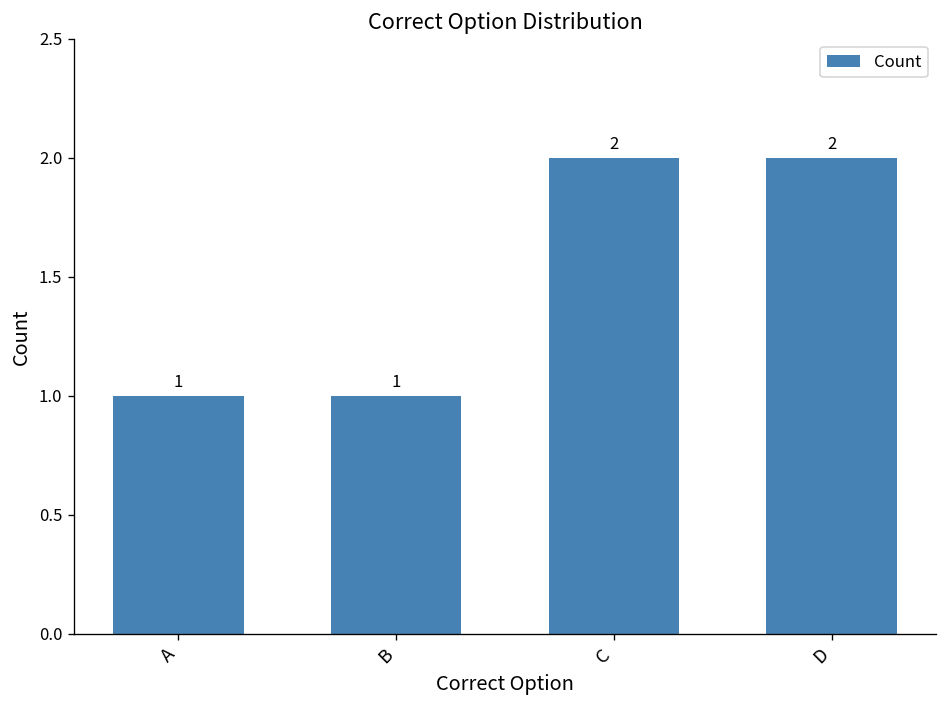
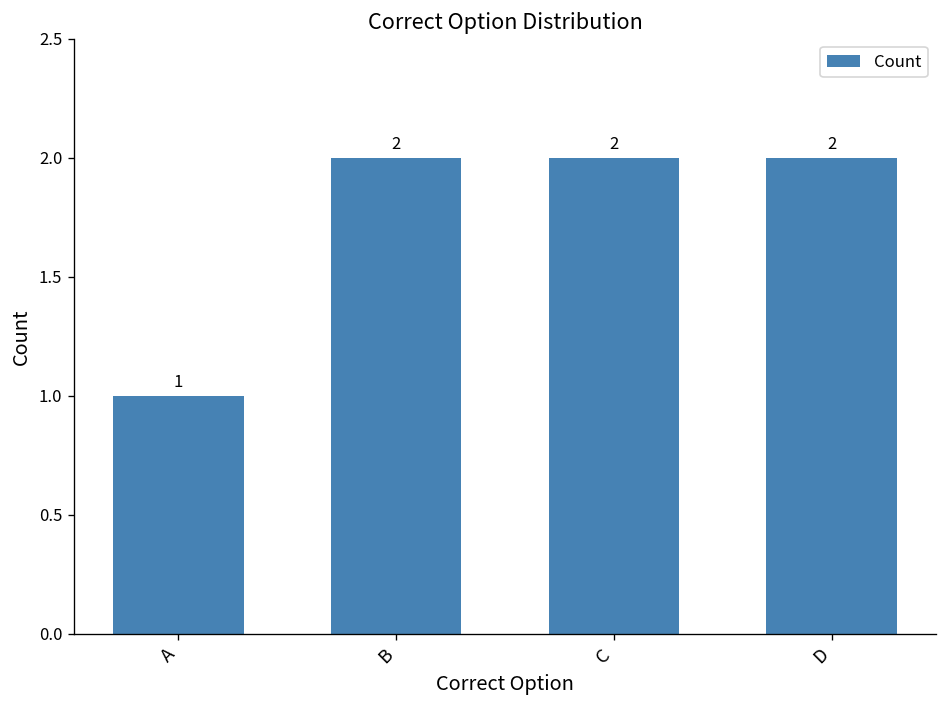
  {
    "A": 1,
-   "B": 1,
+   "B": 2,
    "C": 2,
    "D": 2
  }
